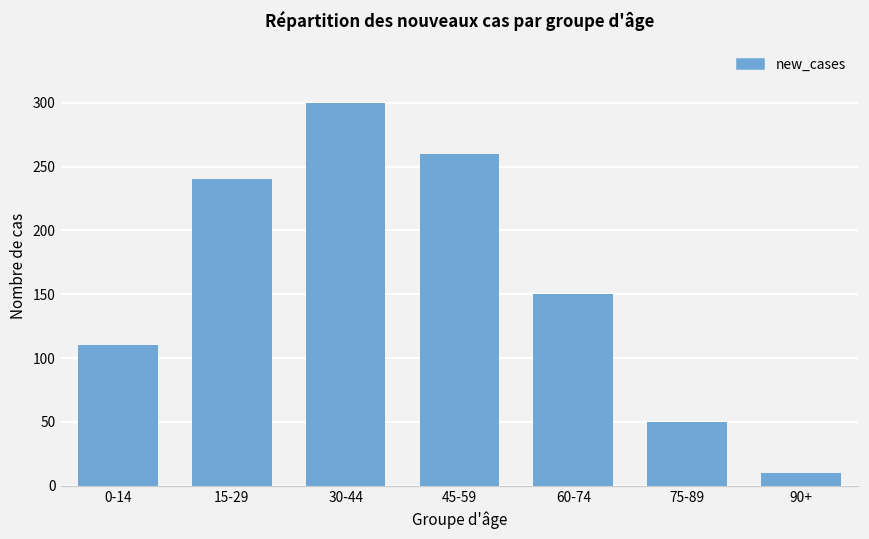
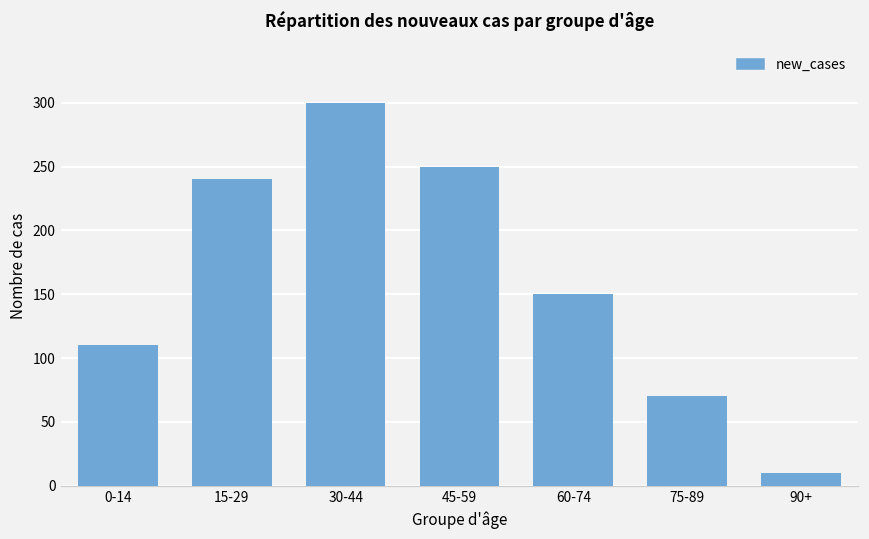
  {
    "0-14": 110,
    "15-29": 240,
    "30-44": 300,
-   "45-59": 260,
+   "45-59": 250,
    "60-74": 150,
-   "75-89": 50,
+   "75-89": 70,
    "90+": 10
  }
